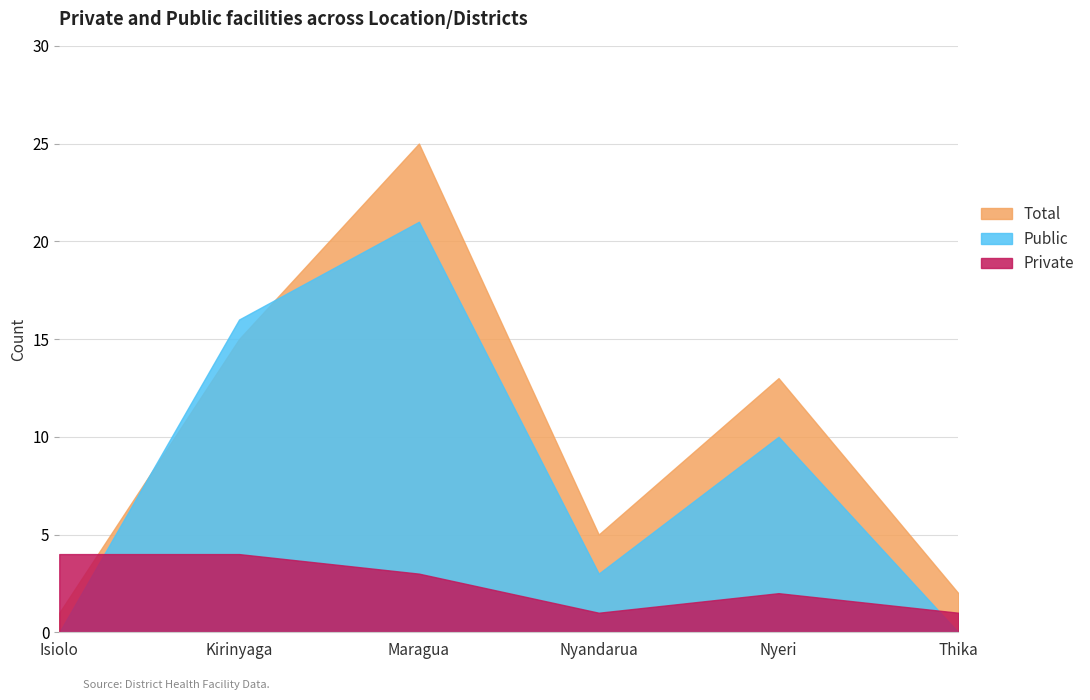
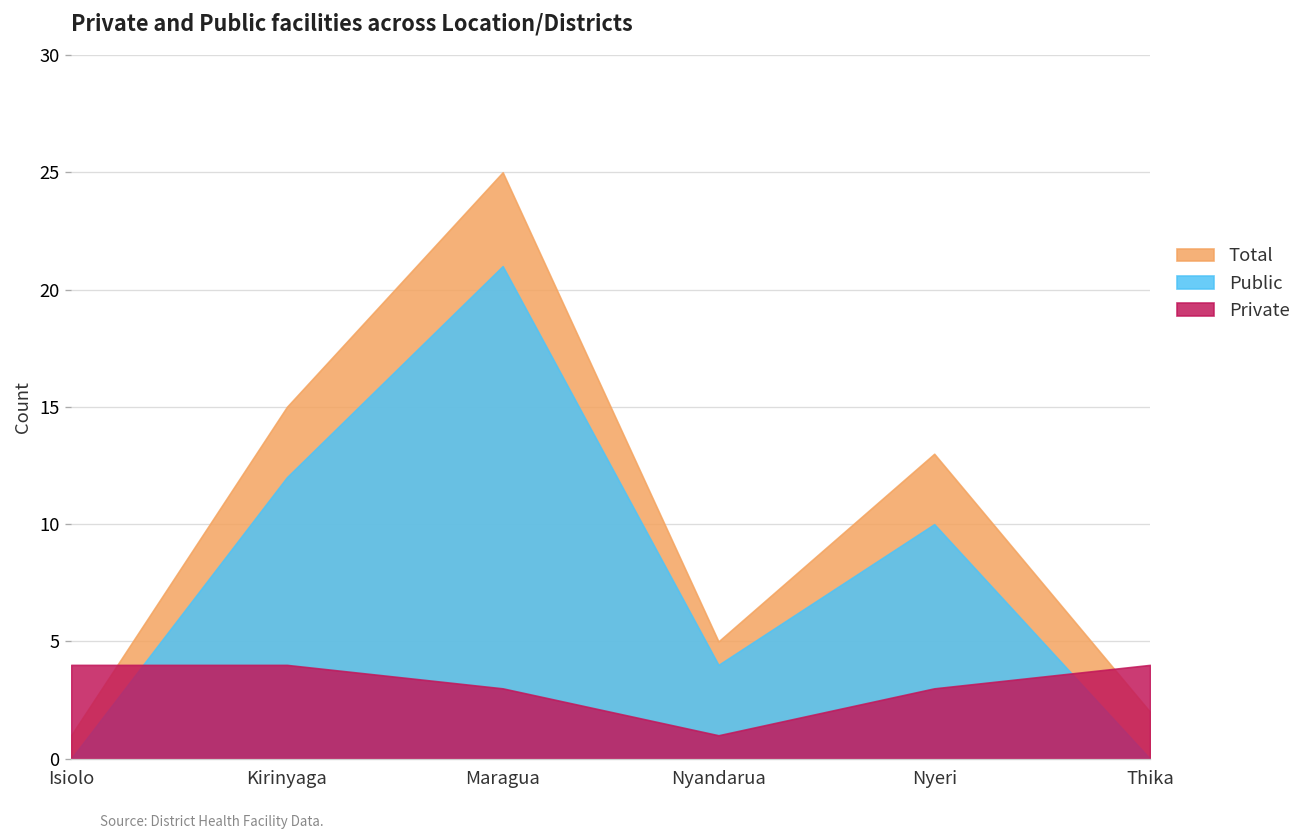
  {
    "Total": {
      "Isiolo": 1,
      "Kirinyaga": 15,
      "Maragua": 25,
      "Nyandarua": 5,
      "Nyeri": 13,
      "Thika": 2
    },
    "Public": {
      "Isiolo": 0,
-     "Kirinyaga": 16,
+     "Kirinyaga": 12,
      "Maragua": 21,
-     "Nyandarua": 3,
+     "Nyandarua": 4,
      "Nyeri": 10,
      "Thika": 0
    },
    "Private": {
      "Isiolo": 4,
      "Kirinyaga": 4,
      "Maragua": 3,
      "Nyandarua": 1,
-     "Nyeri": 2,
-     "Thika": 1
+     "Nyeri": 3,
+     "Thika": 4
    }
  }
